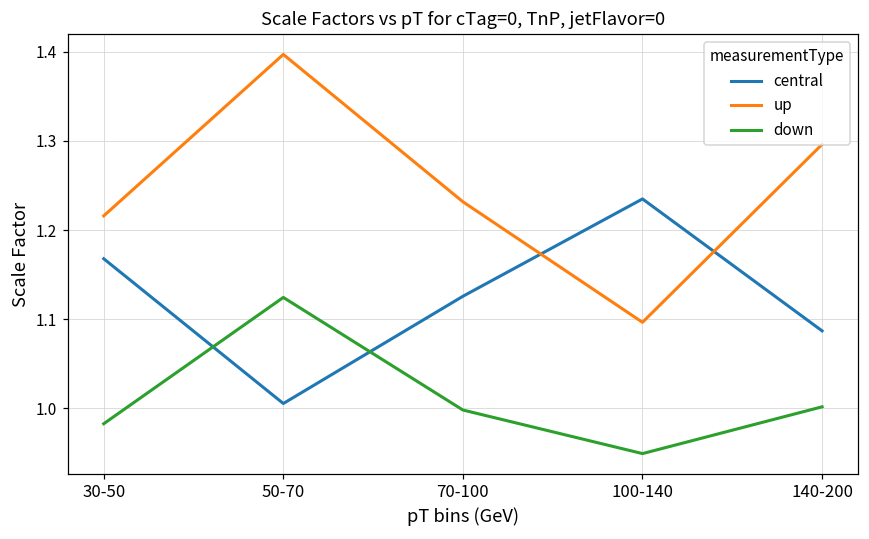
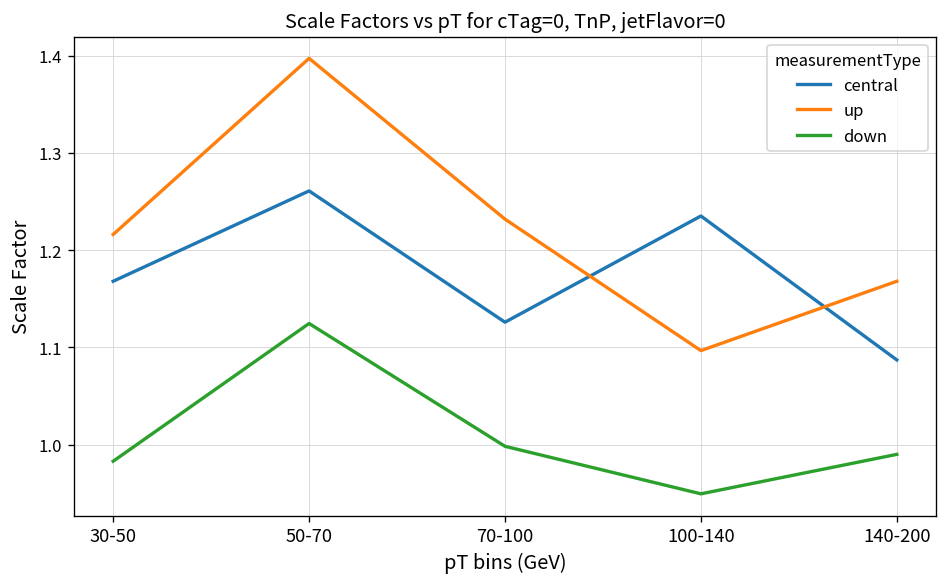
  {
    "central": {
      "30-50": 1.17,
-     "50-70": 1.01,
+     "50-70": 1.26,
      "70-100": 1.13,
      "100-140": 1.24,
      "140-200": 1.09
    },
    "up": {
      "30-50": 1.22,
      "50-70": 1.40,
      "70-100": 1.23,
      "100-140": 1.10,
-     "140-200": 1.30
+     "140-200": 1.17
    },
    "down": {
      "30-50": 0.98,
      "50-70": 1.12,
      "70-100": 1.00,
      "100-140": 0.95,
-     "140-200": 1.00
+     "140-200": 0.99
    }
  }
